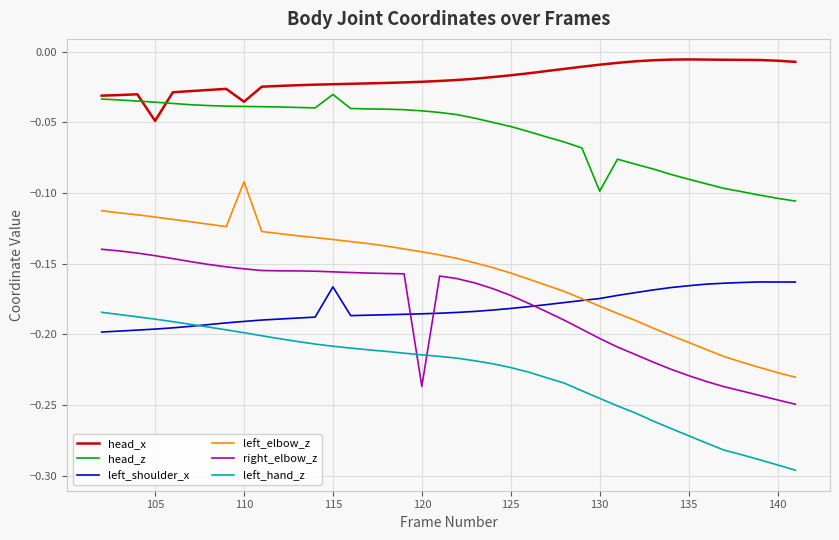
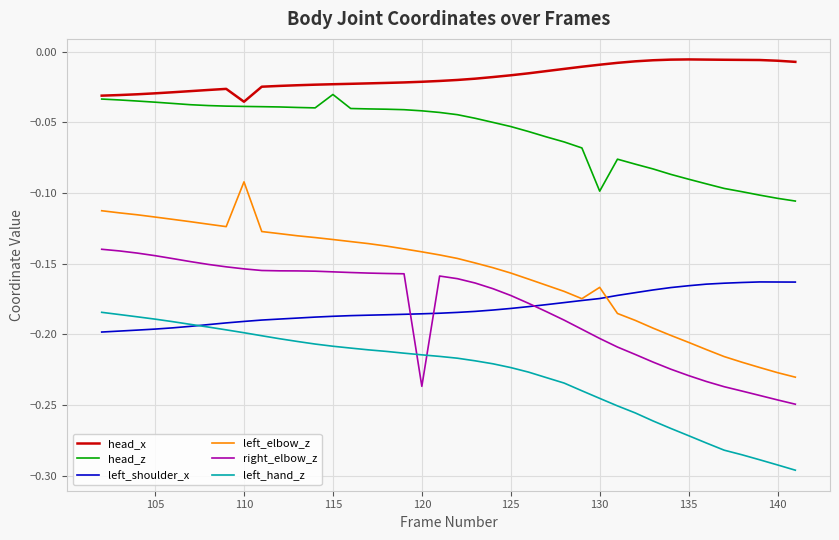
  {
    "head_x": {
-     "105": -0.049,
+     "105": -0.030,
      "110": -0.035,
      "115": -0.023,
      "120": -0.021,
      "125": -0.017,
      "130": -0.009,
      "135": -0.006,
      "140": -0.006
    },
    "head_z": {
      "105": -0.036,
      "110": -0.039,
      "115": -0.030,
      "120": -0.042,
      "125": -0.053,
      "130": -0.099,
      "135": -0.090,
      "140": -0.104
    },
    "left_shoulder_x": {
      "105": -0.196,
      "110": -0.191,
-     "115": -0.167,
+     "115": -0.187,
      "120": -0.186,
      "125": -0.182,
      "130": -0.175,
      "135": -0.166,
      "140": -0.163
    },
    "left_elbow_z": {
      "105": -0.117,
      "110": -0.092,
      "115": -0.133,
      "120": -0.142,
      "125": -0.157,
-     "130": -0.180,
+     "130": -0.167,
      "135": -0.206,
      "140": -0.227
    },
    "right_elbow_z": {
      "105": -0.144,
      "110": -0.154,
      "115": -0.156,
      "120": -0.237,
      "125": -0.173,
      "130": -0.203,
      "135": -0.229,
      "140": -0.246
    },
    "left_hand_z": {
      "105": -0.189,
      "110": -0.199,
      "115": -0.208,
      "120": -0.215,
      "125": -0.224,
      "130": -0.245,
      "135": -0.272,
      "140": -0.292
    }
  }
